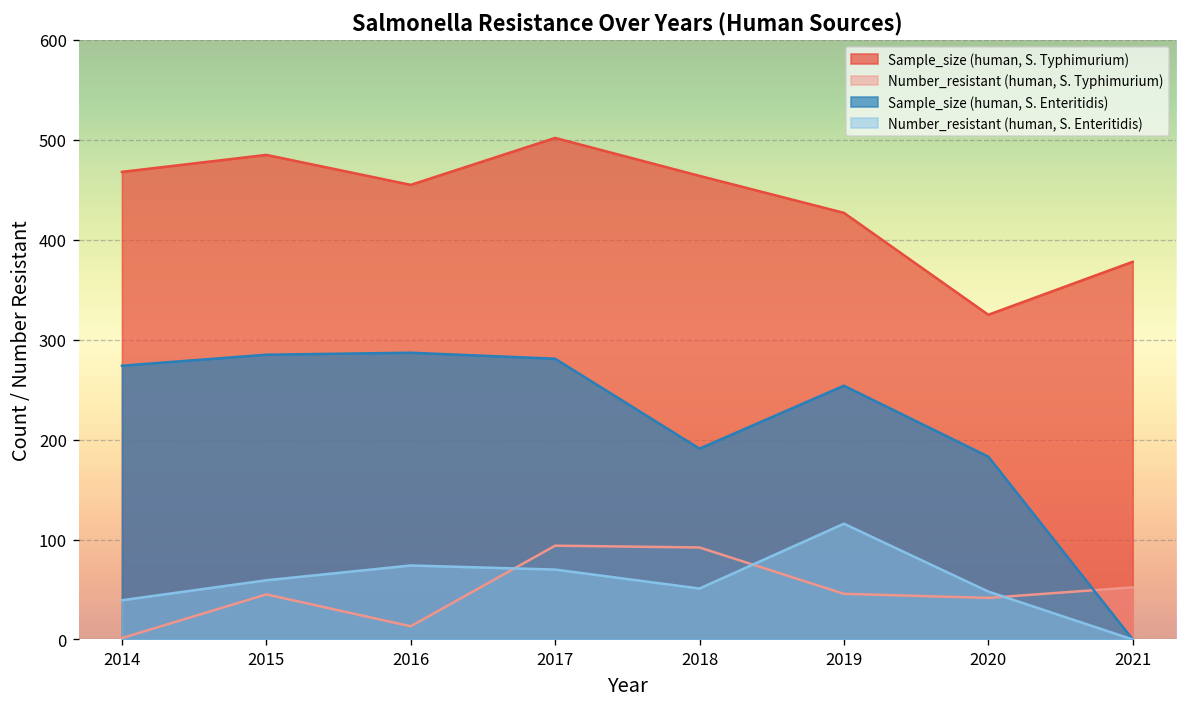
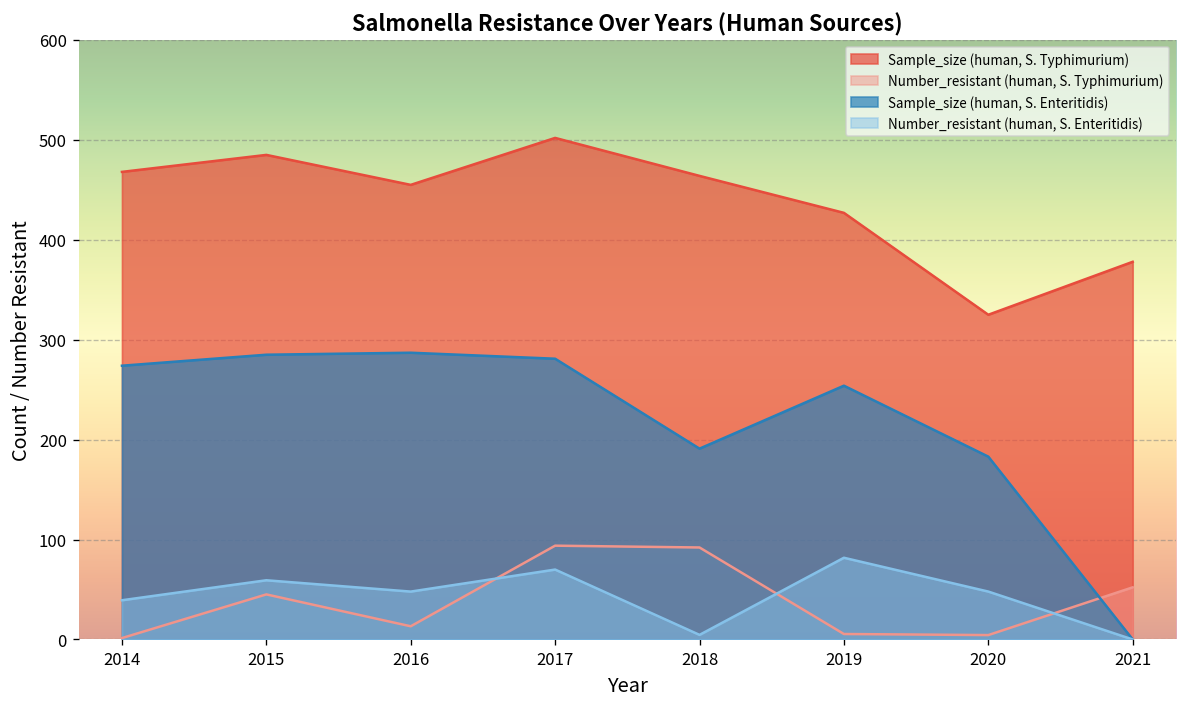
  {
    "Sample_size (human, S. Typhimurium)": {
      "2014": 470,
      "2015": 490,
      "2016": 460,
      "2017": 500,
      "2018": 460,
      "2019": 430,
      "2020": 330,
      "2021": 380
    },
    "Number_resistant (human, S. Typhimurium)": {
      "2014": 0,
      "2015": 50,
      "2016": 10,
      "2017": 90,
      "2018": 90,
-     "2019": 50,
-     "2020": 40,
+     "2019": 10,
+     "2020": 0,
      "2021": 50
    },
    "Sample_size (human, S. Enteritidis)": {
      "2014": 270,
      "2015": 290,
      "2016": 290,
      "2017": 280,
      "2018": 190,
      "2019": 250,
      "2020": 180
    },
    "Number_resistant (human, S. Enteritidis)": {
      "2014": 40,
      "2015": 60,
-     "2016": 70,
+     "2016": 50,
      "2017": 70,
-     "2018": 50,
-     "2019": 120,
+     "2018": 0,
+     "2019": 80,
      "2020": 50
    }
  }
